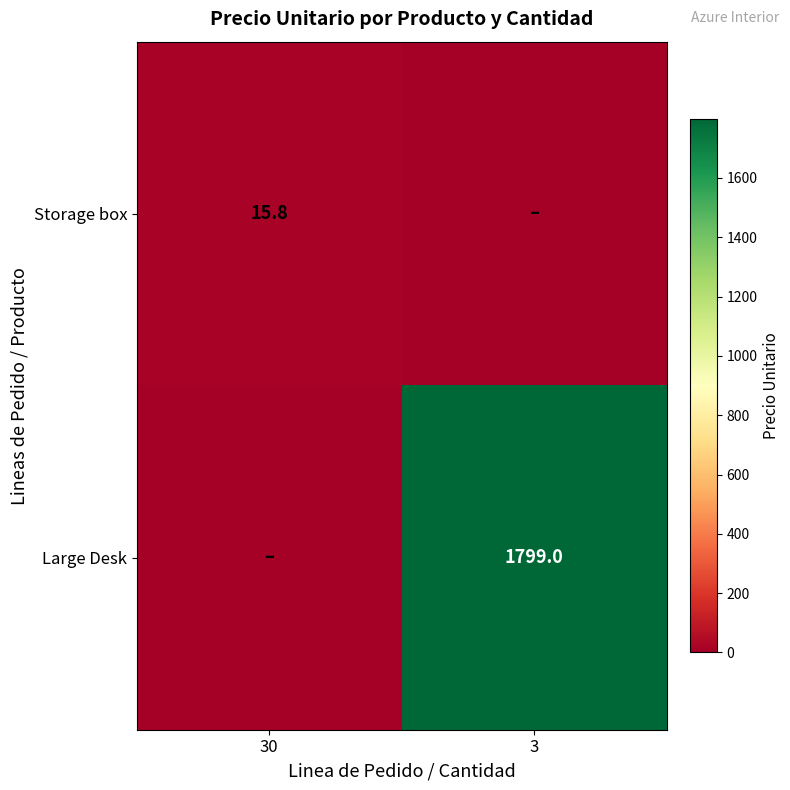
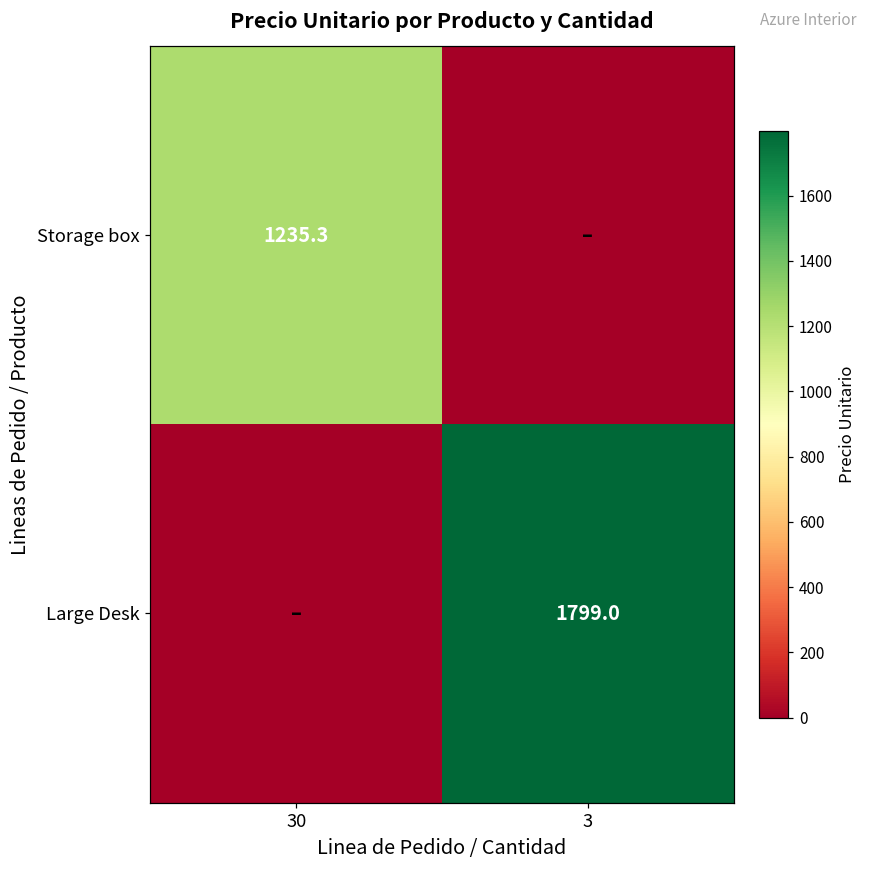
  {
    "Storage box": {
-     "30": 15.8
+     "30": 1235.3
    },
    "Large Desk": {
      "3": 1799.0
    }
  }
